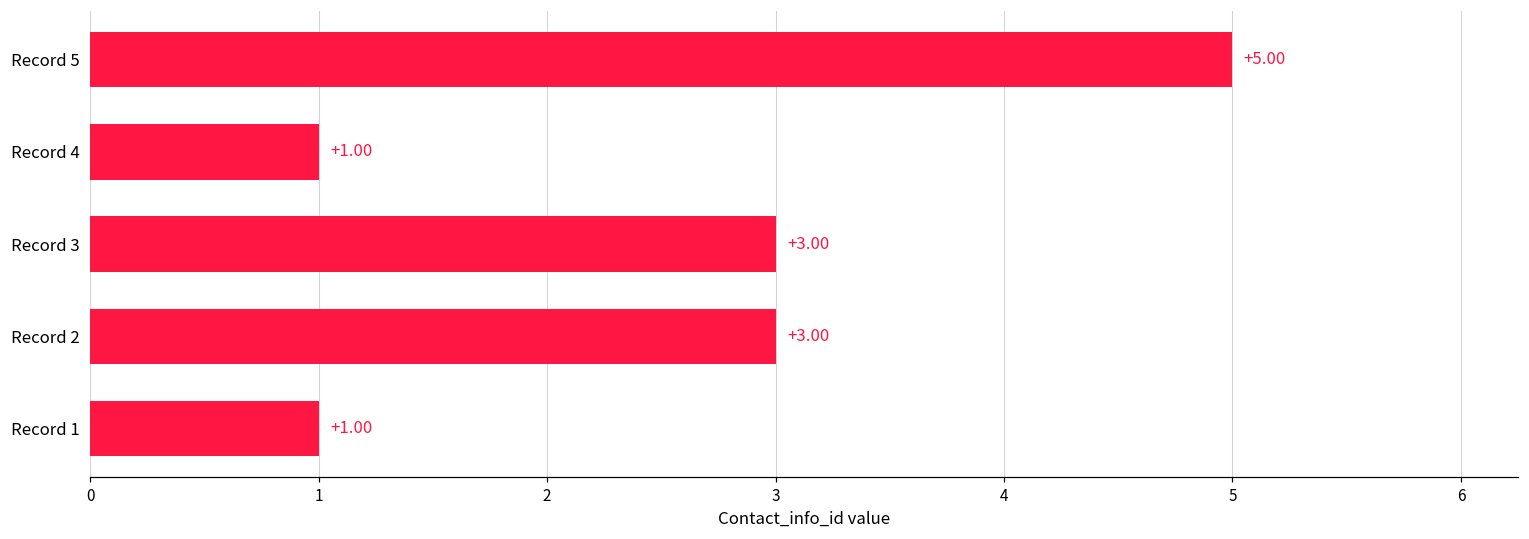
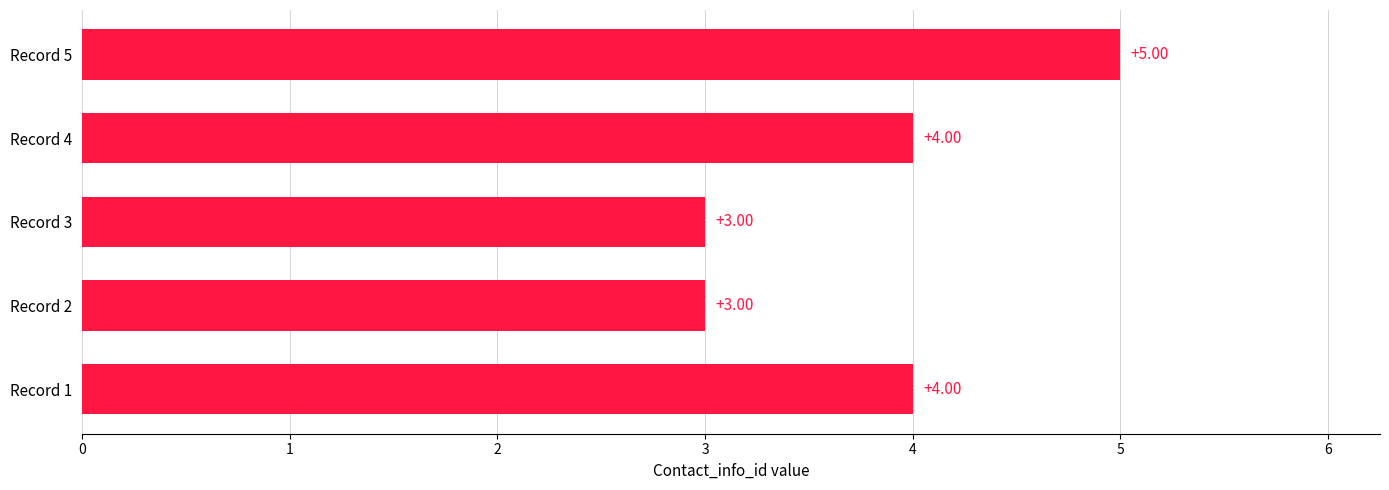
  {
    "Record 5": "+5.00",
-   "Record 4": "+1.00",
+   "Record 4": "+4.00",
    "Record 3": "+3.00",
    "Record 2": "+3.00",
-   "Record 1": "+1.00"
+   "Record 1": "+4.00"
  }
